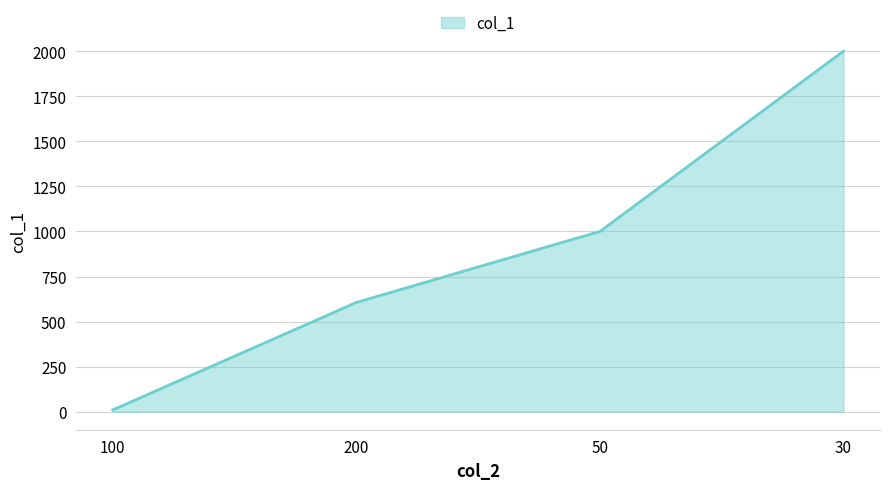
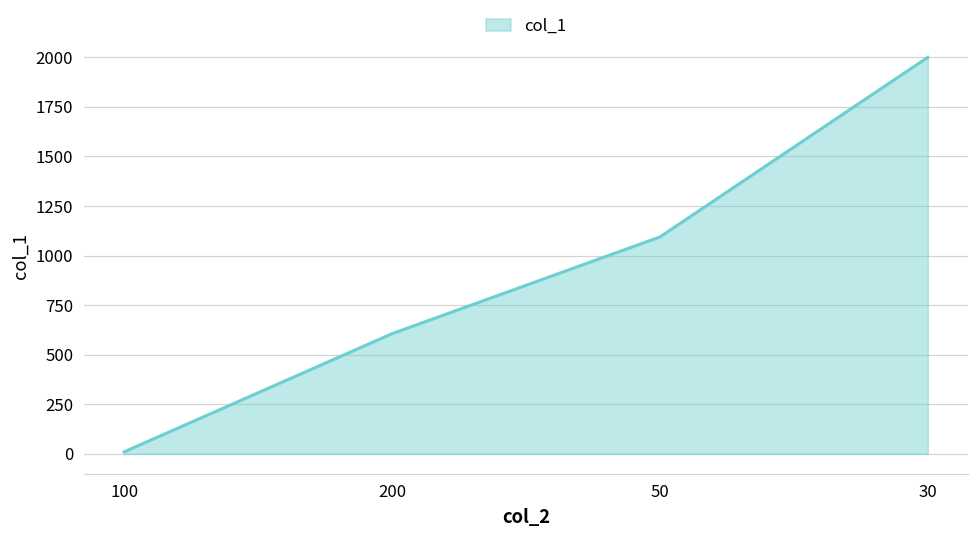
  {
    "100": 10,
    "200": 610,
-   "50": 1000,
+   "50": 1090,
    "30": 2000
  }
